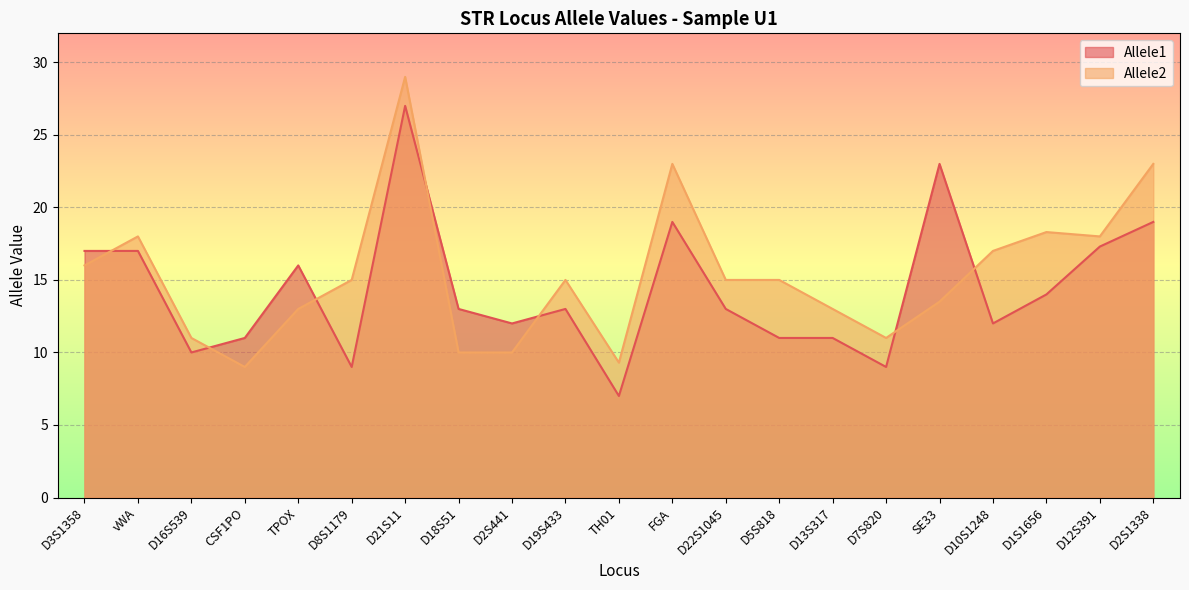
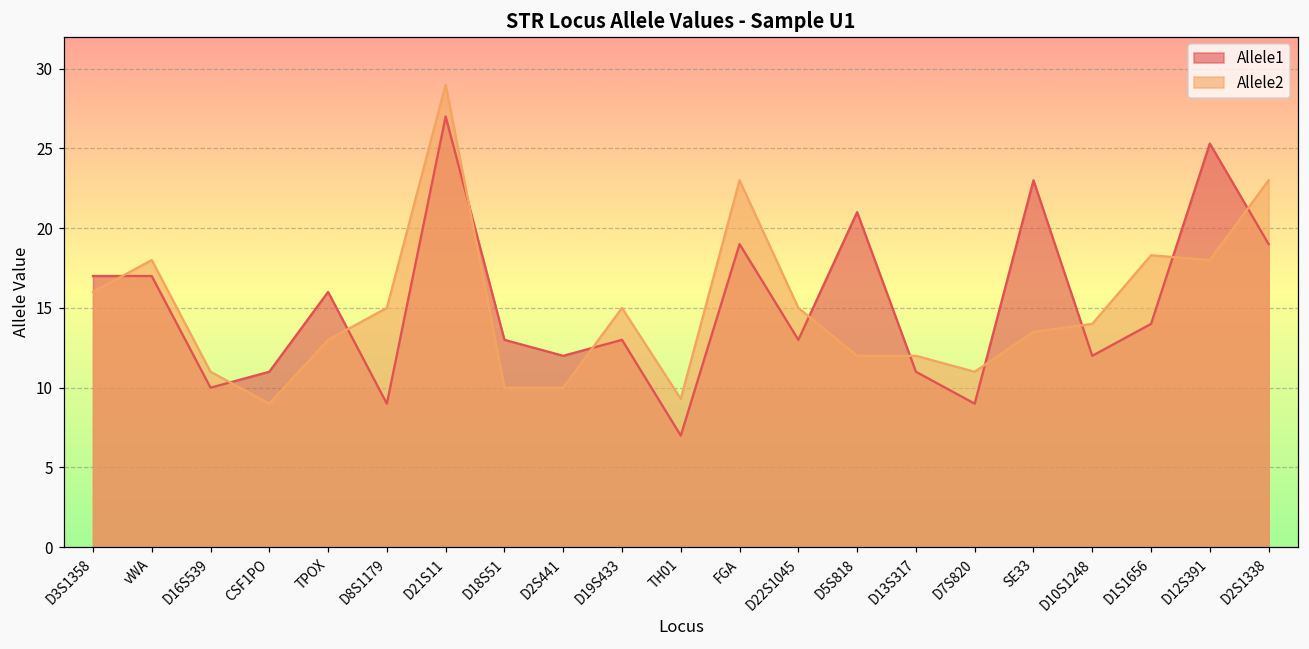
  {
    "Allele1": {
      "D3S1358": 17.0,
      "vWA": 17.0,
      "D16S539": 10.0,
      "CSF1PO": 11.0,
      "TPOX": 16.0,
      "D8S1179": 9.0,
      "D21S11": 27.0,
      "D18S51": 13.0,
      "D2S441": 12.0,
      "D19S433": 13.0,
      "TH01": 7.0,
      "FGA": 19.0,
      "D22S1045": 13.0,
-     "D5S818": 11,
+     "D5S818": 21,
      "D13S317": 11.0,
      "D7S820": 9.0,
      "SE33": 23.0,
      "D10S1248": 12.0,
      "D1S1656": 14.0,
-     "D12S391": 17.3,
+     "D12S391": 25.3,
      "D2S1338": 19.0
    },
    "Allele2": {
      "D3S1358": 16,
      "vWA": 18,
      "D16S539": 11,
      "CSF1PO": 9,
      "TPOX": 13,
      "D8S1179": 15,
      "D21S11": 29,
      "D18S51": 10,
      "D2S441": 10,
      "D19S433": 15,
      "TH01": 9.3,
      "FGA": 23,
      "D22S1045": 15,
-     "D5S818": 15,
-     "D13S317": 13,
+     "D5S818": 12,
+     "D13S317": 12,
      "D7S820": 11,
      "SE33": 13.5,
-     "D10S1248": 17,
+     "D10S1248": 14,
      "D1S1656": 18.3,
      "D12S391": 18,
      "D2S1338": 23
    }
  }
